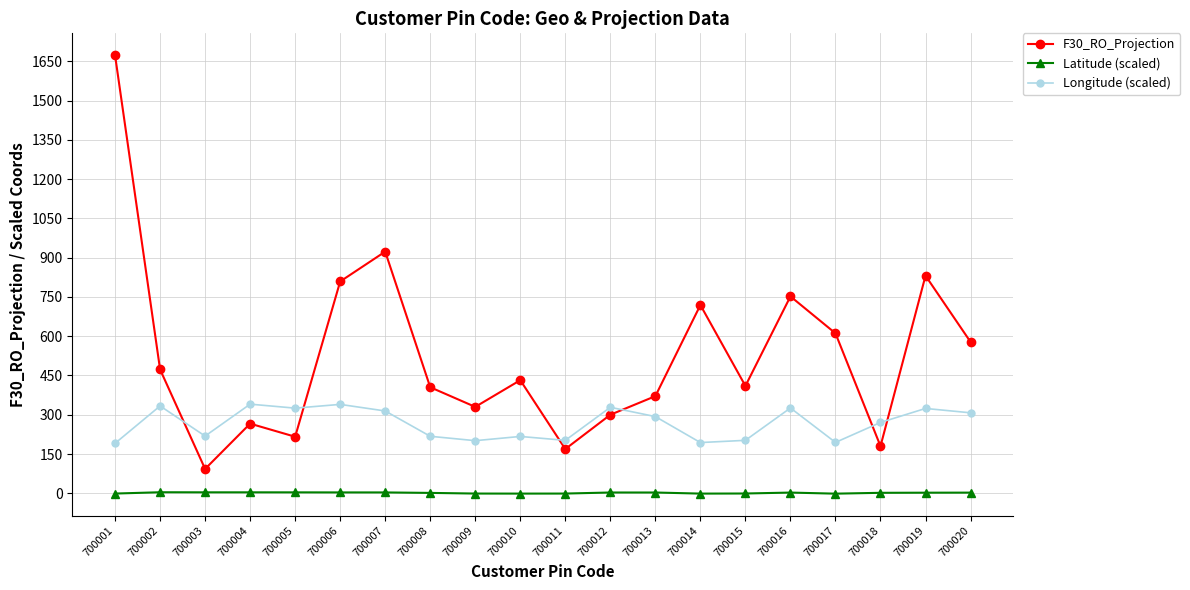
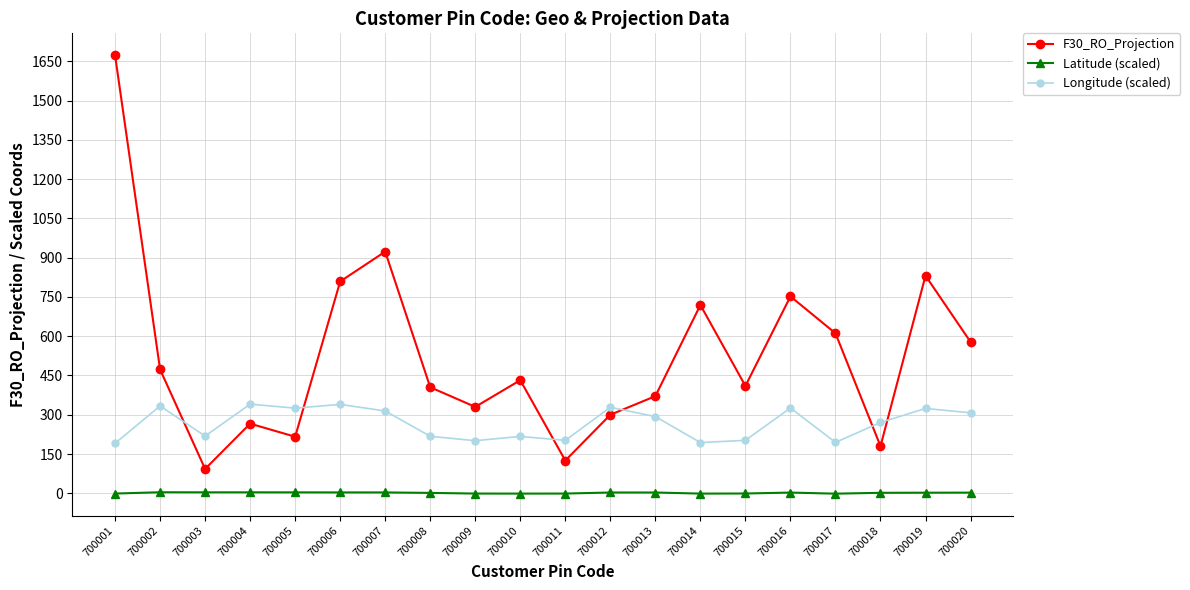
  {
    "F30_RO_Projection": {
      "700001": 1670,
      "700002": 470,
      "700003": 90,
      "700004": 270,
      "700005": 220,
      "700006": 810,
      "700007": 920,
      "700008": 410,
      "700009": 330,
      "700010": 430,
-     "700011": 170,
+     "700011": 130,
      "700012": 300,
      "700013": 370,
      "700014": 720,
      "700015": 410,
      "700016": 750,
      "700017": 610,
      "700018": 180,
      "700019": 830,
      "700020": 580
    },
    "Latitude (scaled)": {
      "700001": 0,
      "700002": 0,
      "700003": 0,
      "700004": 0,
      "700005": 0,
      "700006": 0,
      "700007": 0,
      "700008": 0,
      "700009": 0,
      "700010": 0,
      "700011": 0,
      "700012": 0,
      "700013": 0,
      "700014": 0,
      "700015": 0,
      "700016": 0,
      "700017": 0,
      "700018": 0,
      "700019": 0,
      "700020": 0
    },
    "Longitude (scaled)": {
      "700001": 190,
      "700002": 330,
      "700003": 220,
      "700004": 340,
      "700005": 330,
      "700006": 340,
      "700007": 310,
      "700008": 220,
      "700009": 200,
      "700010": 220,
      "700011": 200,
      "700012": 330,
      "700013": 290,
      "700014": 190,
      "700015": 200,
      "700016": 330,
      "700017": 190,
      "700018": 270,
      "700019": 320,
      "700020": 310
    }
  }
